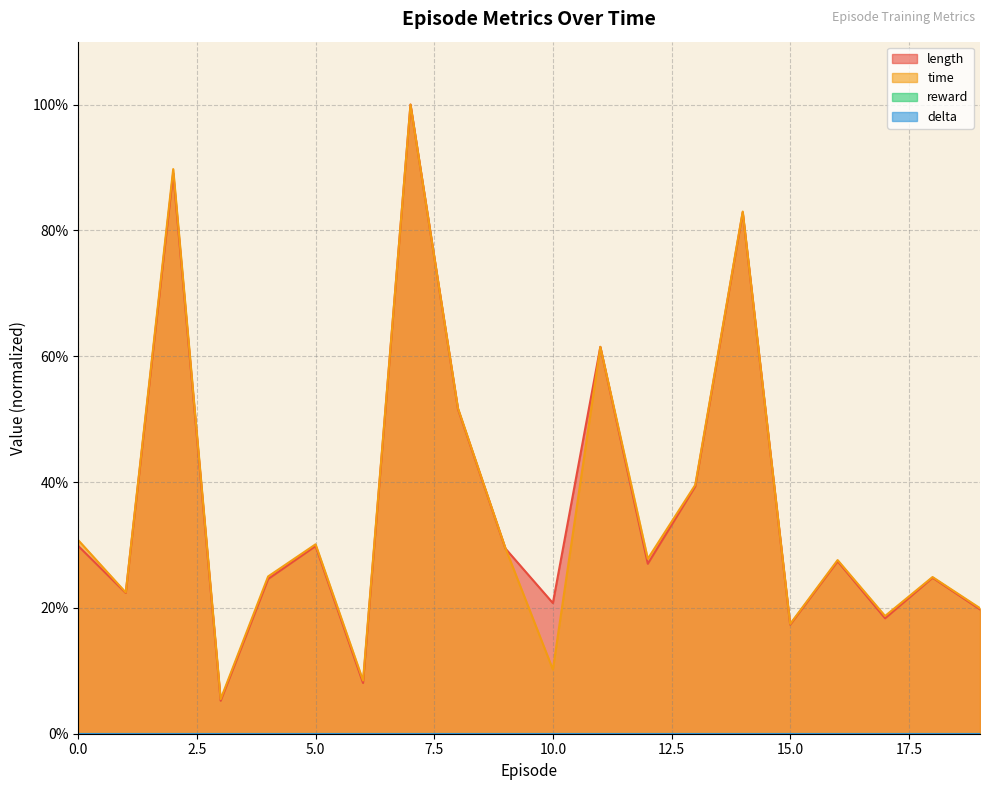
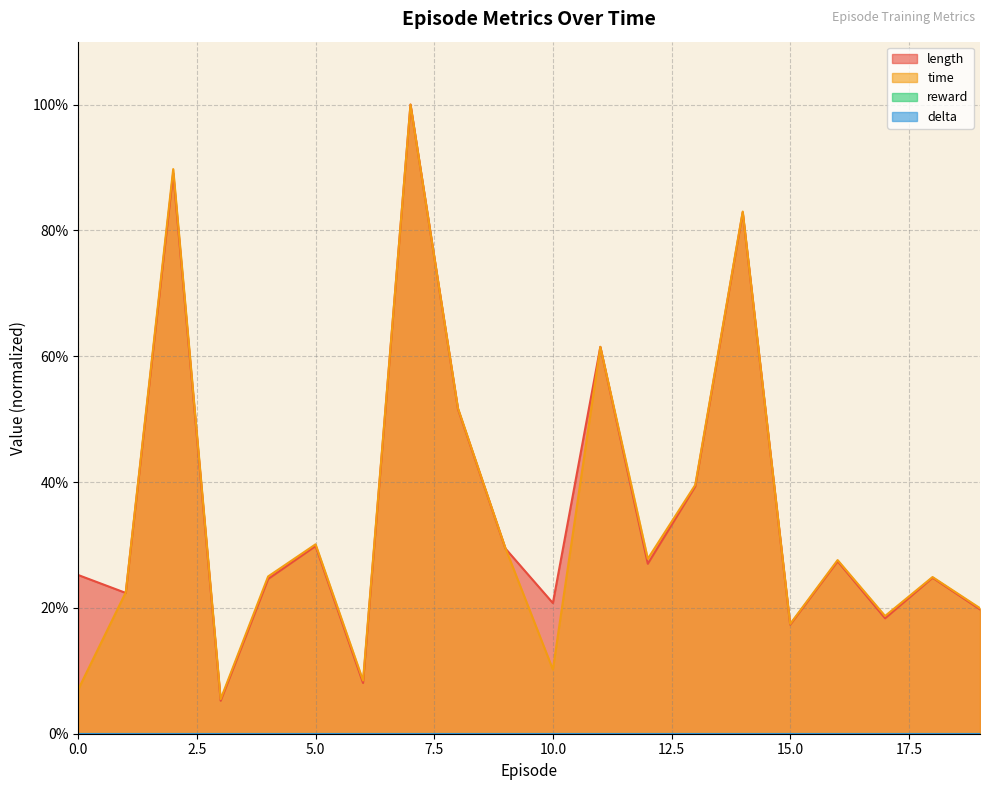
  {
    "length": {
-     "0.0": "30%",
+     "0.0": "25%",
      "10.0": "21%"
    },
    "time": {
-     "0.0": "31%",
+     "0.0": "7%",
      "10.0": "10%"
    },
    "delta": {
      "0.0": "0%",
      "5.0": "0%",
      "10.0": "0%",
      "15.0": "0%"
    }
  }
